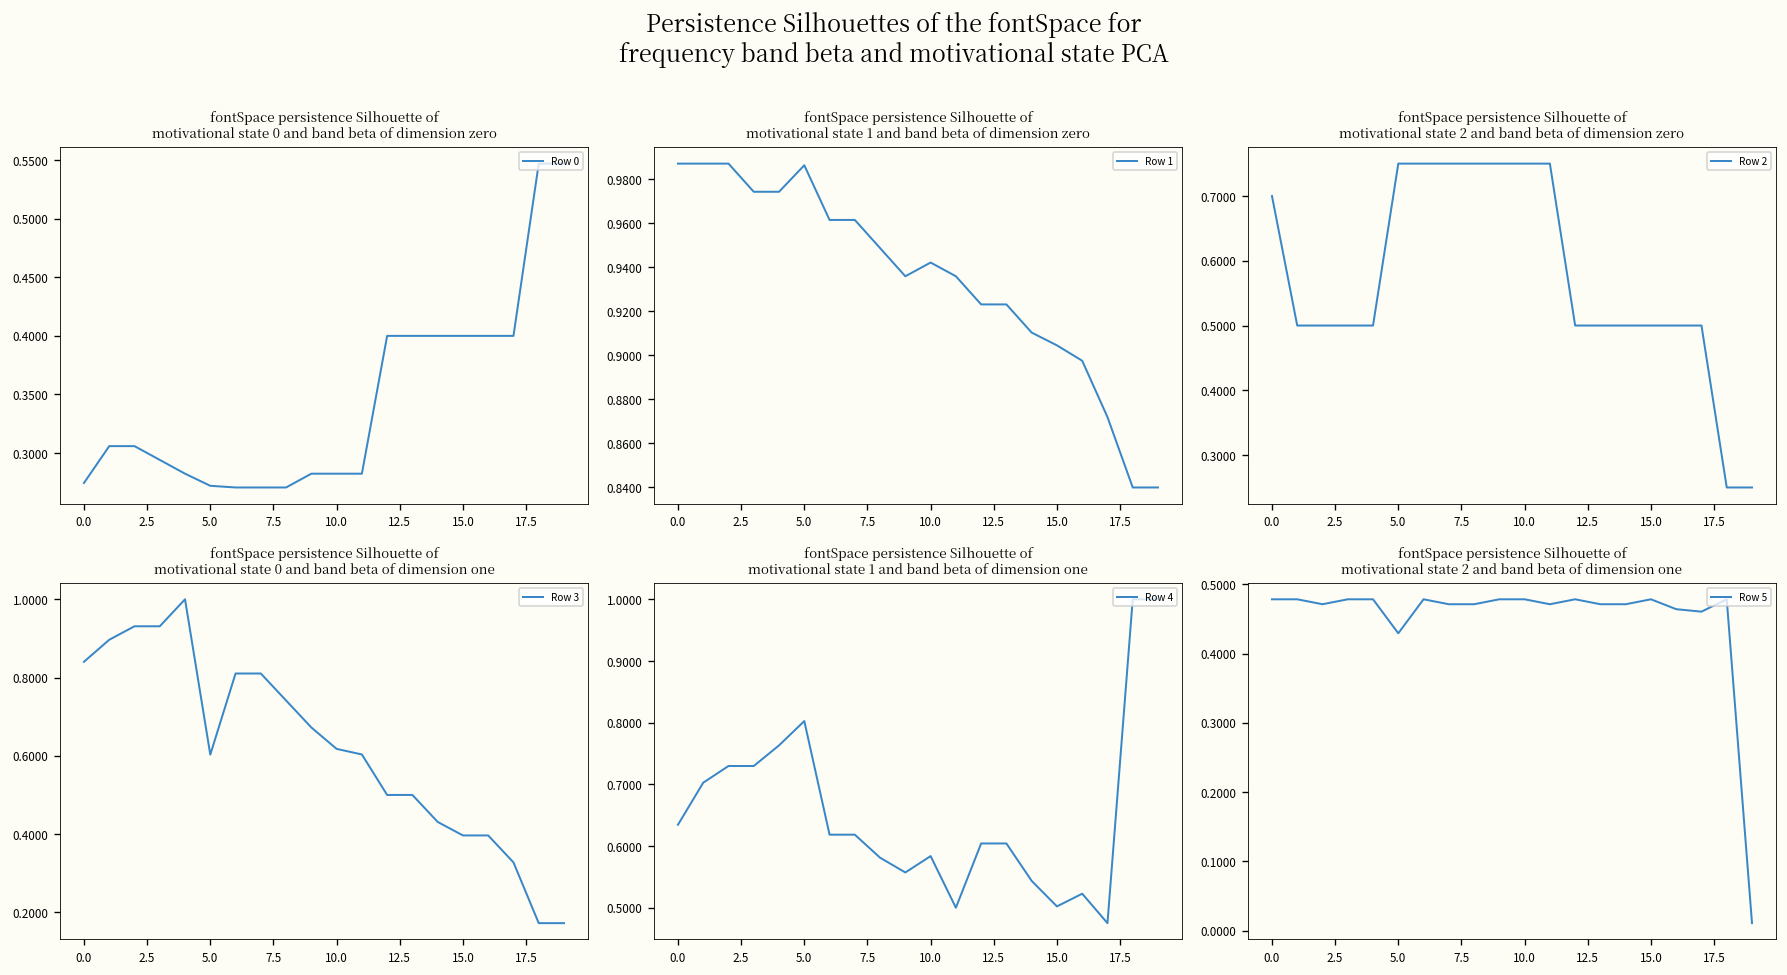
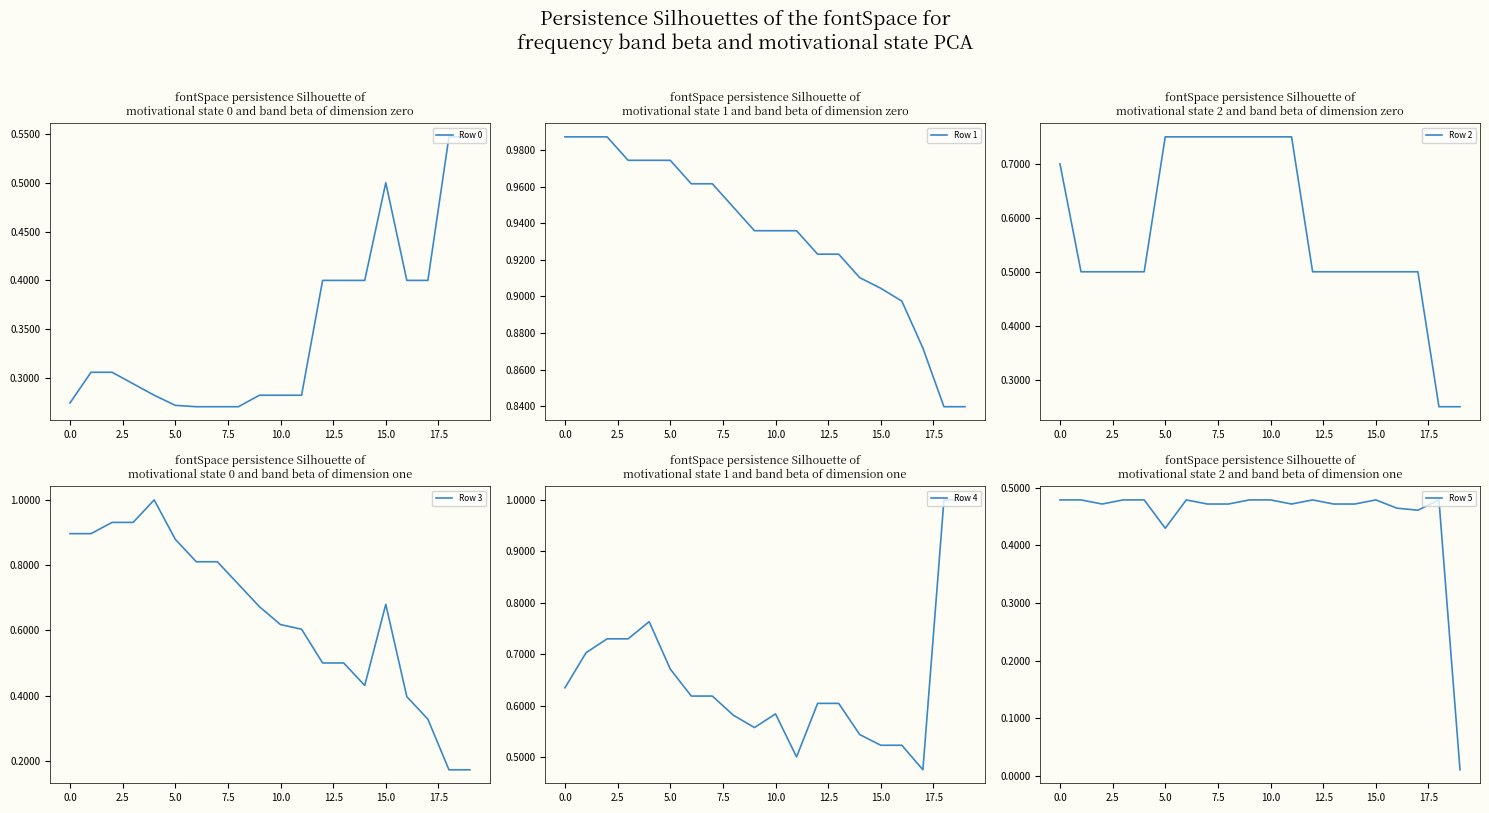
  {
    "fontSpace persistence Silhouette of motivational state 0 and band beta of dimension zero": {
      "0.0": 0.27,
      "5.0": 0.27,
      "10.0": 0.28,
-     "15.0": 0.4
+     "15.0": 0.5
    },
    "fontSpace persistence Silhouette of motivational state 1 and band beta of dimension zero": {
      "0.0": 0.987,
-     "5.0": 0.986,
-     "10.0": 0.942,
+     "5.0": 0.974,
+     "10.0": 0.936,
      "15.0": 0.904
    },
    "fontSpace persistence Silhouette of motivational state 2 and band beta of dimension zero": {
      "0.0": 0.70,
      "5.0": 0.75,
      "10.0": 0.75,
      "15.0": 0.50
    },
    "fontSpace persistence Silhouette of motivational state 0 and band beta of dimension one": {
-     "0.0": 0.84,
-     "5.0": 0.60,
+     "0.0": 0.90,
+     "5.0": 0.88,
      "10.0": 0.62,
-     "15.0": 0.40
+     "15.0": 0.68
    },
    "fontSpace persistence Silhouette of motivational state 1 and band beta of dimension one": {
      "0.0": 0.63,
-     "5.0": 0.80,
+     "5.0": 0.67,
      "10.0": 0.58,
-     "15.0": 0.50
+     "15.0": 0.52
    },
    "fontSpace persistence Silhouette of motivational state 2 and band beta of dimension one": {
      "0.0": 0.48,
      "5.0": 0.43,
      "10.0": 0.48,
      "15.0": 0.48
    }
  }
